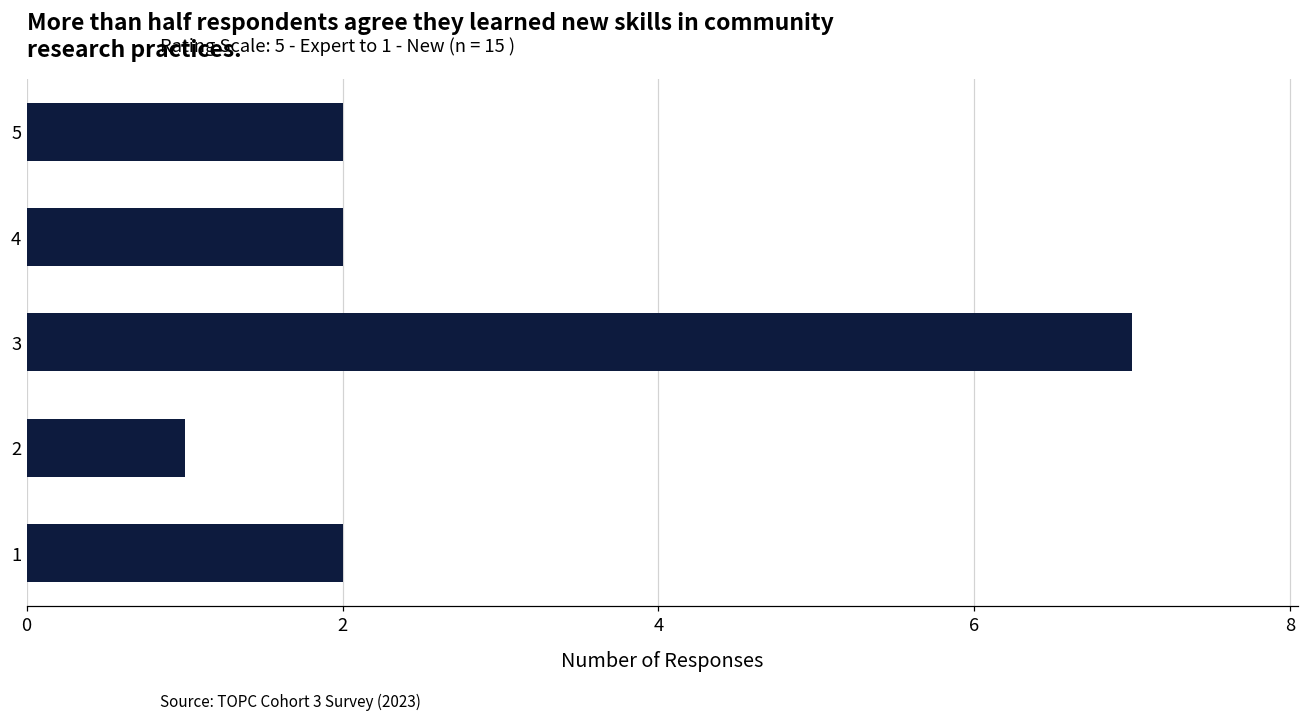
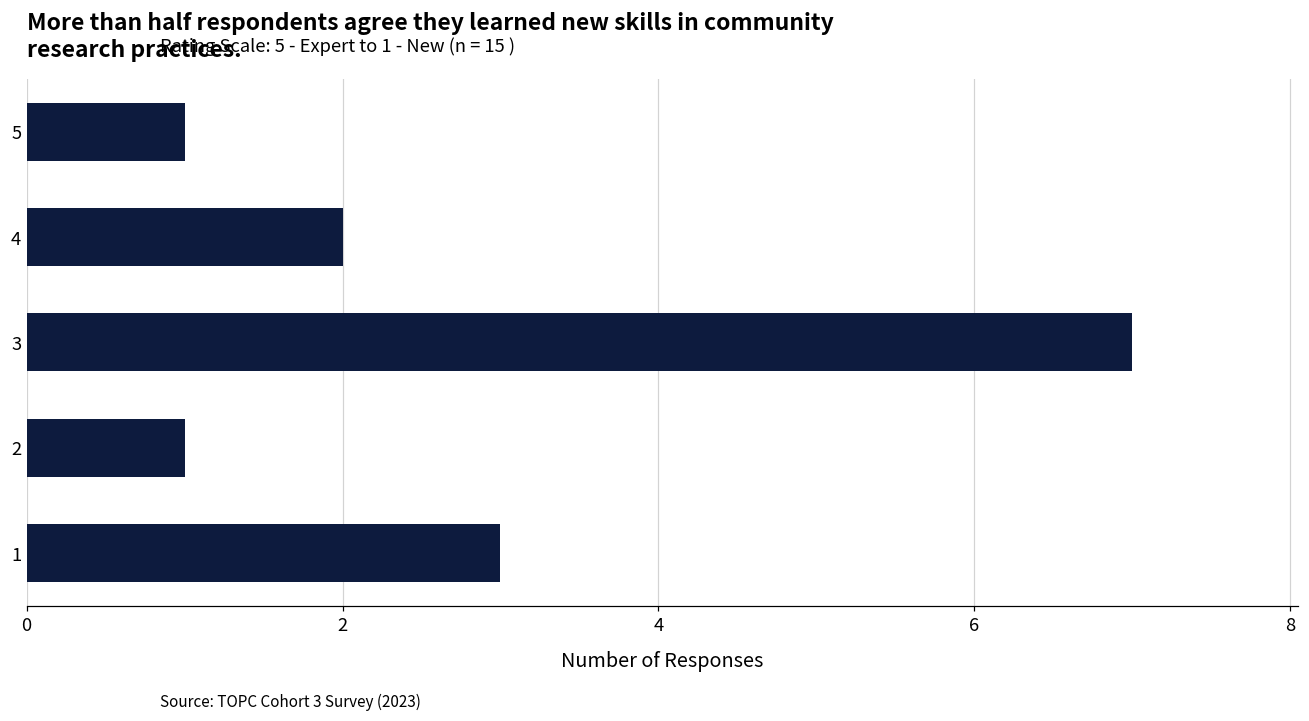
  {
-   "5": 2,
+   "5": 1,
    "4": 2,
    "3": 7,
    "2": 1,
-   "1": 2
+   "1": 3
  }
